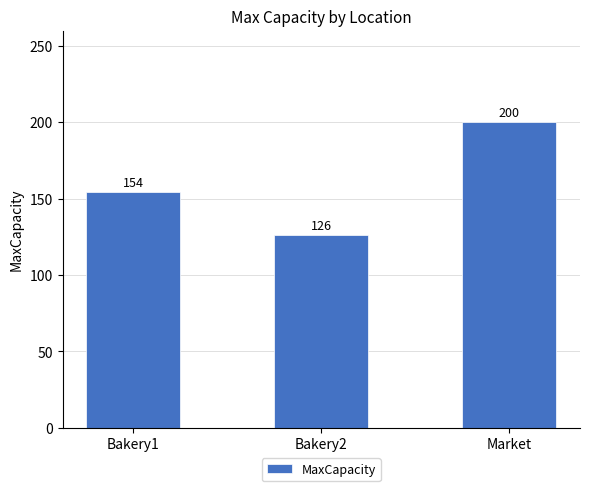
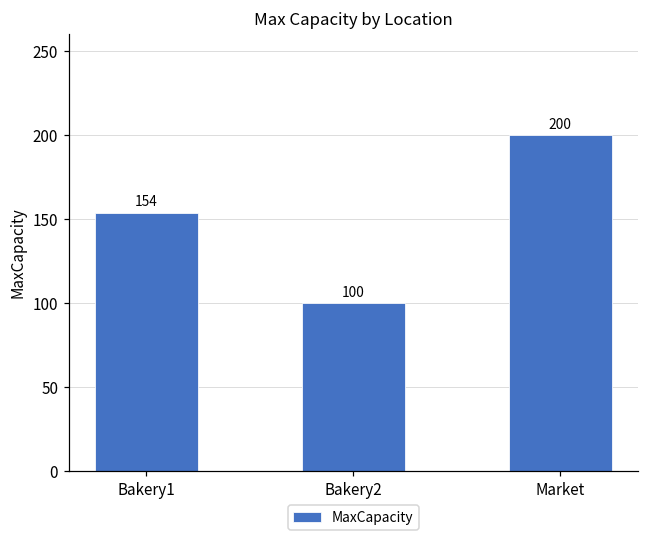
  {
    "Bakery1": 154,
-   "Bakery2": 126,
+   "Bakery2": 100,
    "Market": 200
  }
